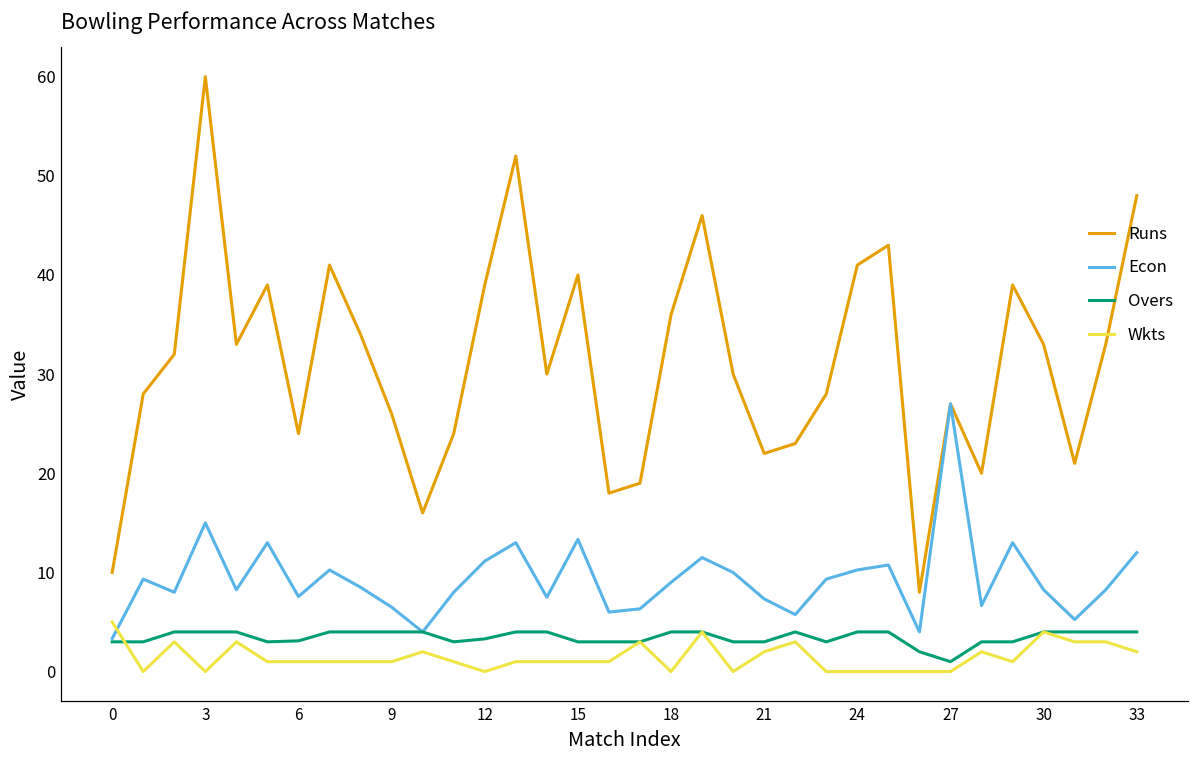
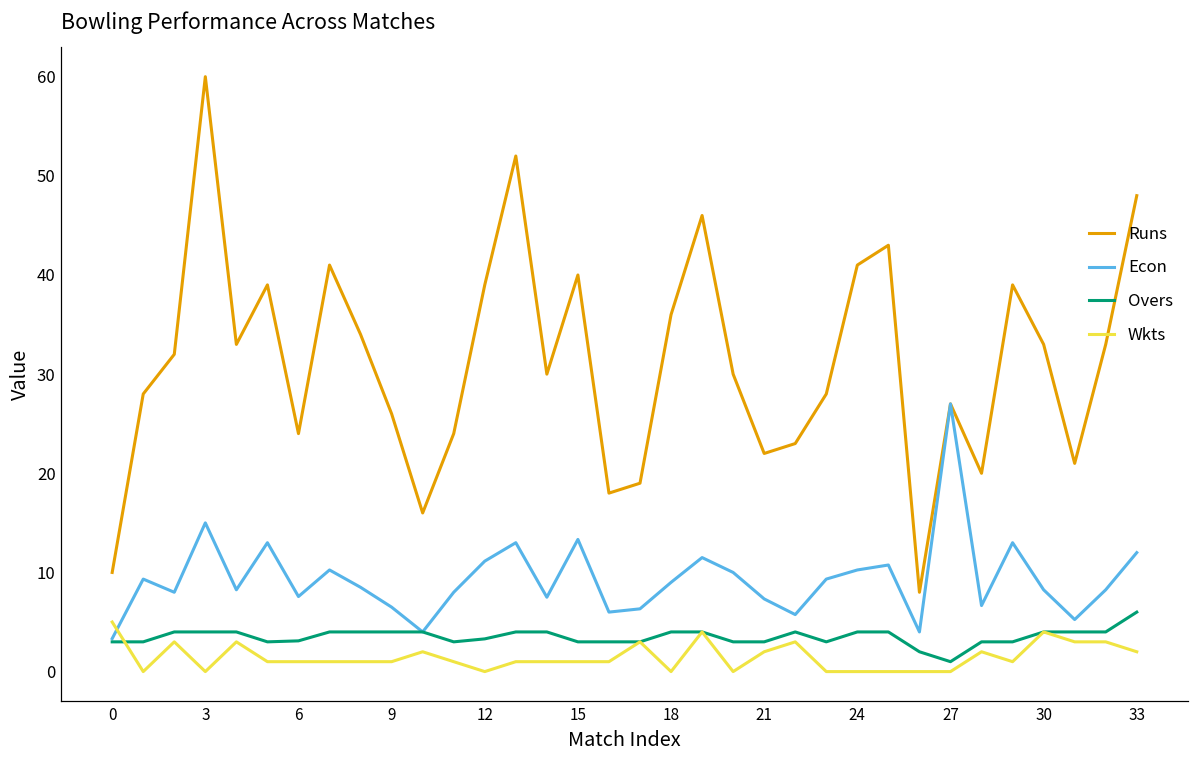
  {
    "Runs": {
      "0": 10,
      "3": 60,
      "6": 24,
      "9": 26,
      "12": 39,
      "15": 40,
      "18": 36,
      "21": 22,
      "24": 41,
      "30": 33,
      "33": 48
    },
    "Econ": {
      "0": 3,
      "3": 15,
      "6": 8,
      "9": 7,
      "12": 11,
      "15": 13,
      "18": 9,
      "21": 7,
      "24": 10,
      "30": 8,
      "33": 12
    },
    "Overs": {
      "0": 3,
      "3": 4,
      "6": 3,
      "9": 4,
      "12": 3,
      "15": 3,
      "18": 4,
      "21": 3,
      "24": 4,
      "27": 1,
-     "33": 4
+     "33": 6
    },
    "Wkts": {
      "0": 5,
      "3": 0,
      "6": 1,
      "9": 1,
      "12": 0,
      "15": 1,
      "18": 0,
      "21": 2,
      "24": 0,
      "27": 0,
      "33": 2
    }
  }
